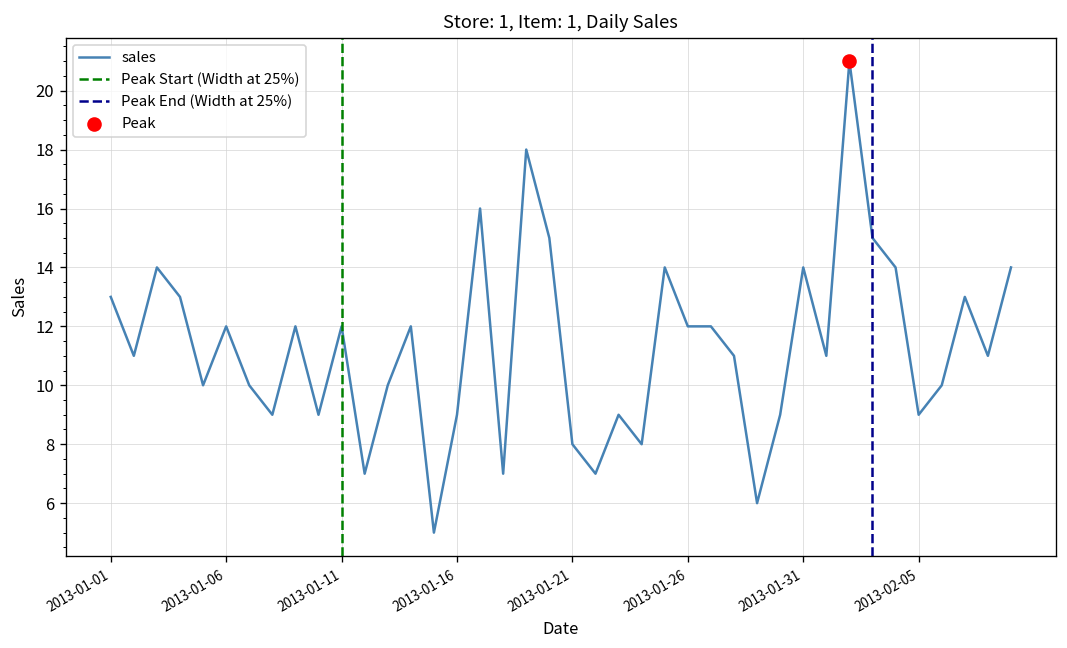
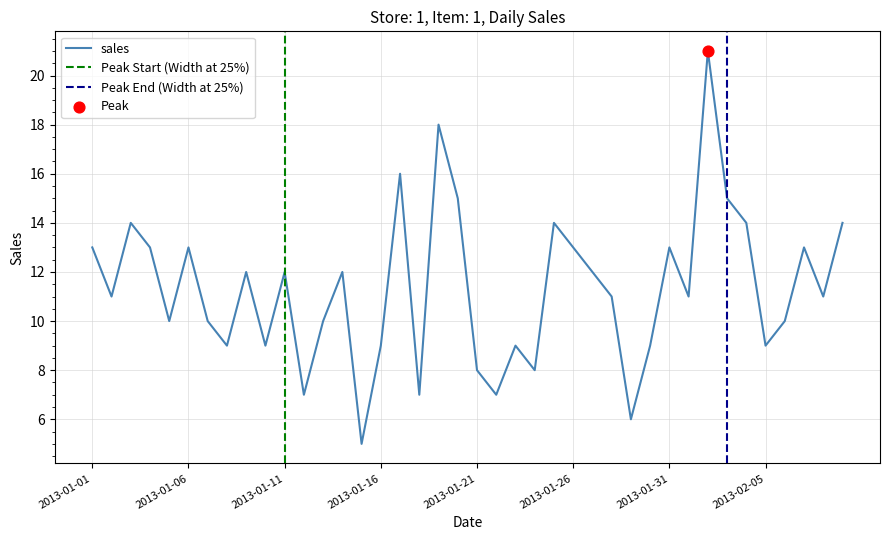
  {
    "sales": {
      "2013-01-01": 13,
-     "2013-01-06": 12,
+     "2013-01-06": 13,
      "2013-01-11": 12,
      "2013-01-16": 9,
      "2013-01-21": 8,
-     "2013-01-26": 12,
-     "2013-01-31": 14,
+     "2013-01-26": 13,
+     "2013-01-31": 13,
      "2013-02-05": 9
    }
  }
